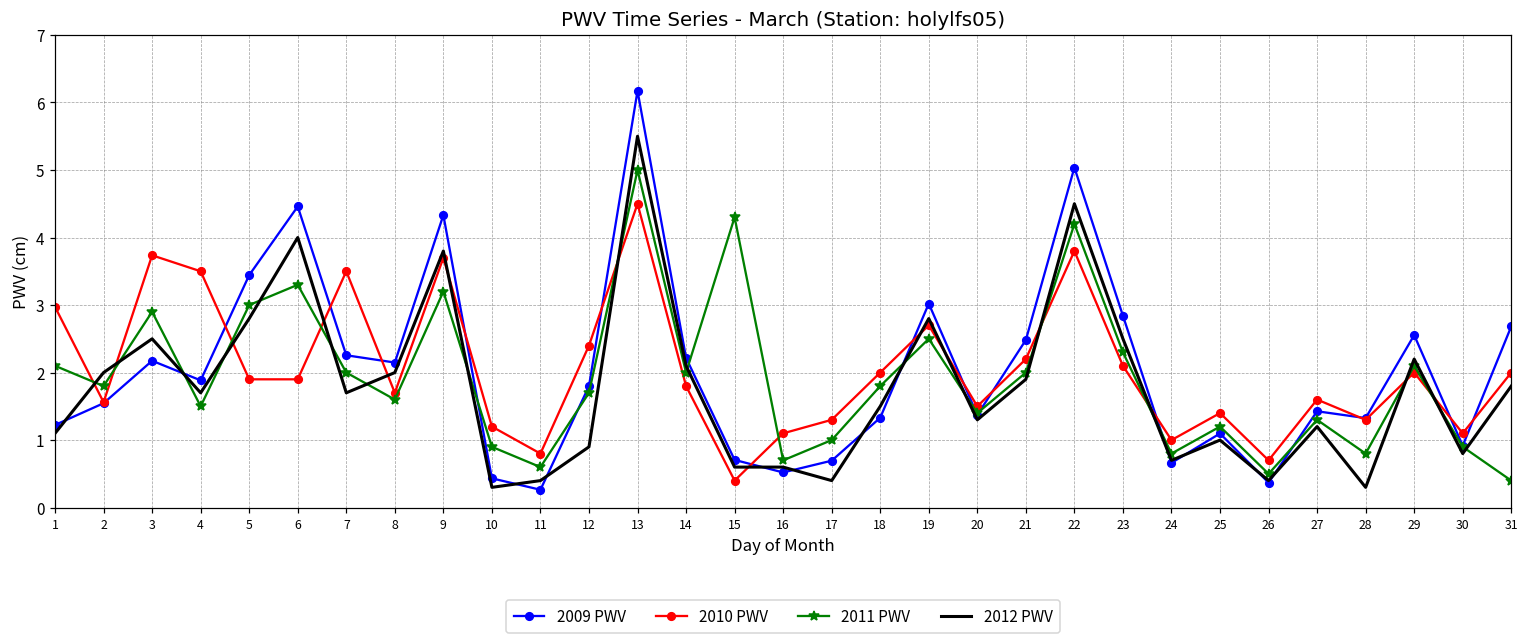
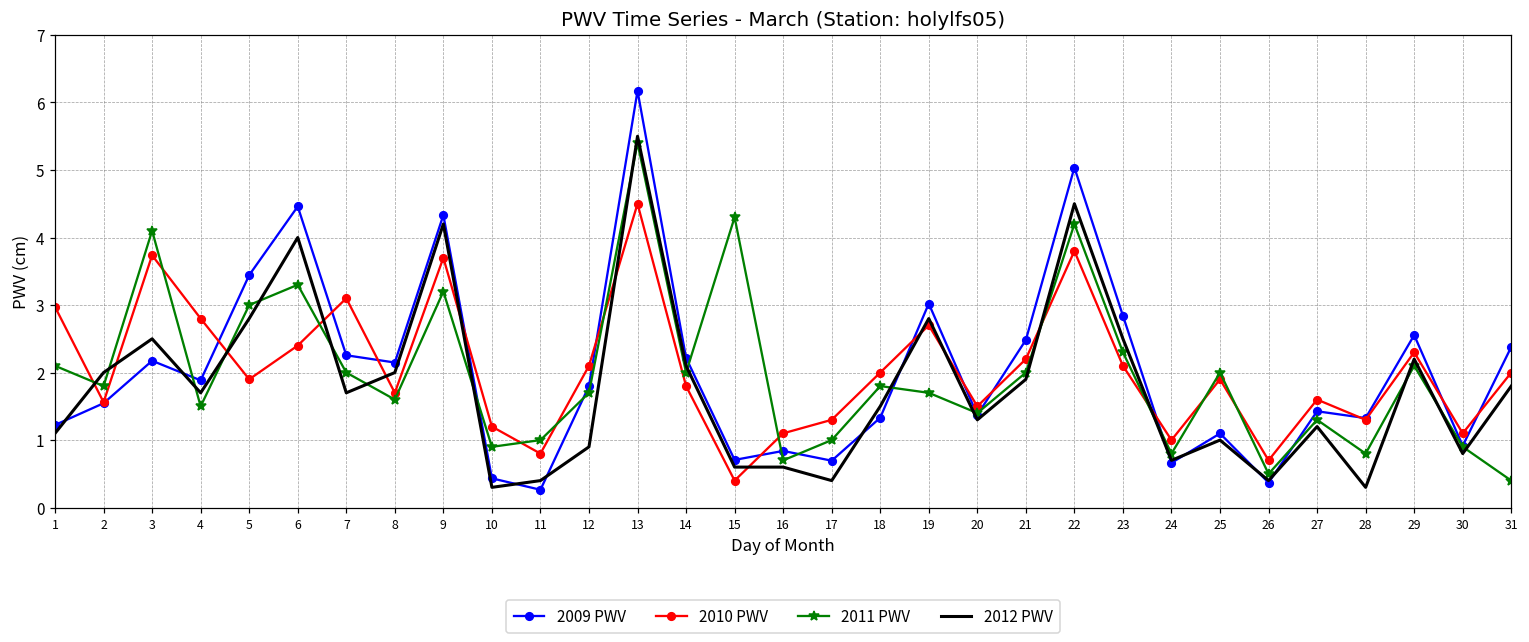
  {
    "2009 PWV": {
      "1": 1.2,
      "3": 2.2,
      "4": 1.9,
      "5": 3.4,
      "6": 4.5,
      "7": 2.3,
      "8": 2.1,
      "9": 4.3,
      "10": 0.4,
      "11": 0.3,
      "12": 1.8,
      "13": 6.2,
      "14": 2.2,
      "15": 0.7,
-     "16": 0.5,
+     "16": 0.8,
      "17": 0.7,
      "18": 1.3,
      "19": 3.0,
      "21": 2.5,
      "22": 5.0,
      "23": 2.8,
      "25": 1.1,
      "27": 1.4,
      "29": 2.6,
-     "31": 2.7
+     "31": 2.4
    },
    "2010 PWV": {
      "1": 3.0,
      "3": 3.7,
-     "4": 3.5,
+     "4": 2.8,
      "5": 1.9,
-     "6": 1.9,
-     "7": 3.5,
+     "6": 2.4,
+     "7": 3.1,
      "8": 1.7,
      "9": 3.7,
      "10": 1.2,
      "11": 0.8,
-     "12": 2.4,
+     "12": 2.1,
      "13": 4.5,
      "14": 1.8,
      "15": 0.4,
      "16": 1.1,
      "17": 1.3,
      "18": 2.0,
      "19": 2.7,
      "20": 1.5,
      "21": 2.2,
      "22": 3.8,
      "23": 2.1,
      "24": 1.0,
-     "25": 1.4,
+     "25": 1.9,
      "26": 0.7,
      "27": 1.6,
-     "29": 2.0,
+     "29": 2.3,
      "30": 1.1,
      "31": 2.0
    },
    "2011 PWV": {
      "1": 2.1,
      "2": 1.8,
-     "3": 2.9,
+     "3": 4.1,
      "4": 1.5,
      "5": 3.0,
      "6": 3.3,
      "7": 2.0,
      "8": 1.6,
      "9": 3.2,
      "10": 0.9,
-     "11": 0.6,
+     "11": 1.0,
      "12": 1.7,
-     "13": 5.0,
+     "13": 5.4,
      "14": 2.0,
      "15": 4.3,
      "16": 0.7,
      "17": 1.0,
      "18": 1.8,
-     "19": 2.5,
+     "19": 1.7,
      "21": 2.0,
      "22": 4.2,
      "23": 2.3,
      "24": 0.8,
-     "25": 1.2,
+     "25": 2.0,
      "26": 0.5,
      "27": 1.3,
      "28": 0.8,
      "29": 2.1,
      "31": 0.4
    },
    "2012 PWV": {
      "1": 1.1,
      "2": 2.0,
      "3": 2.5,
      "4": 1.7,
      "5": 2.8,
      "6": 4.0,
      "7": 1.7,
      "8": 2.0,
-     "9": 3.8,
+     "9": 4.2,
      "10": 0.3,
      "11": 0.4,
      "12": 0.9,
      "13": 5.5,
      "14": 2.1,
      "15": 0.6,
      "16": 0.6,
      "17": 0.4,
      "18": 1.5,
      "19": 2.8,
      "20": 1.3,
      "21": 1.9,
      "22": 4.5,
      "23": 2.5,
      "25": 1.0,
      "27": 1.2,
      "28": 0.3,
      "29": 2.2,
      "30": 0.8,
      "31": 1.8
    }
  }
